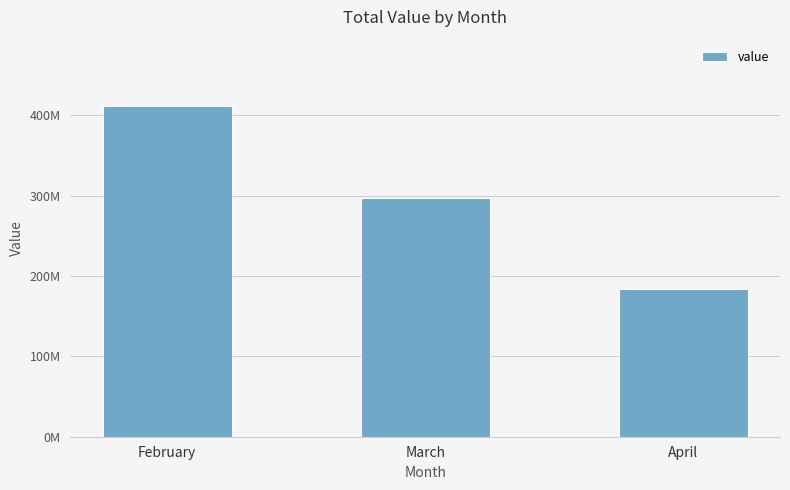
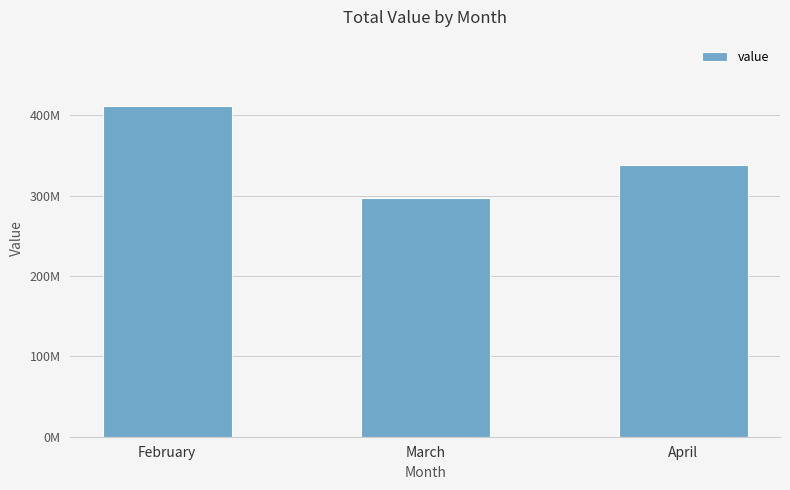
  {
    "February": 410000000,
    "March": 300000000,
-   "April": 180000000
+   "April": 340000000
  }
